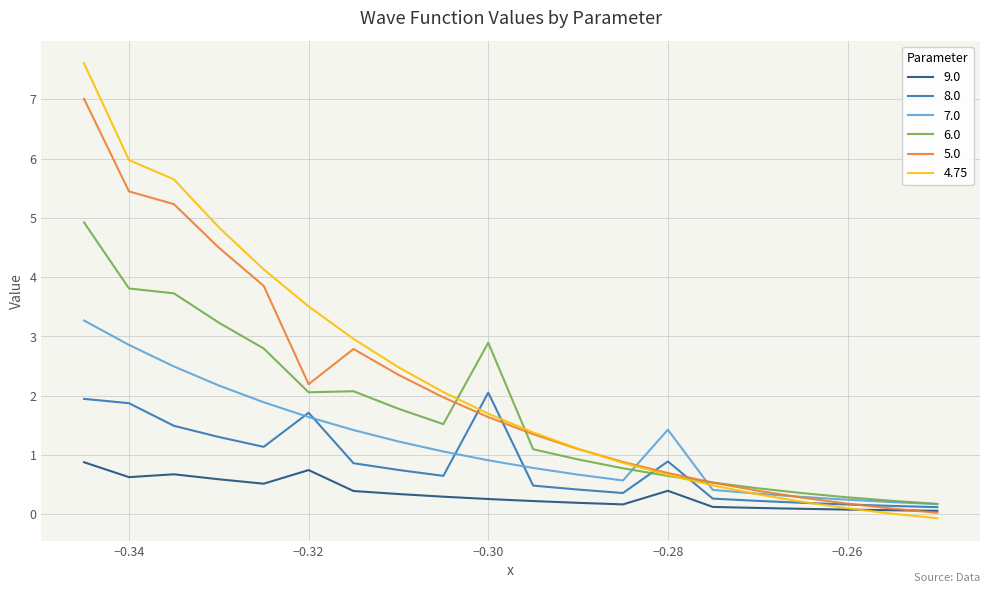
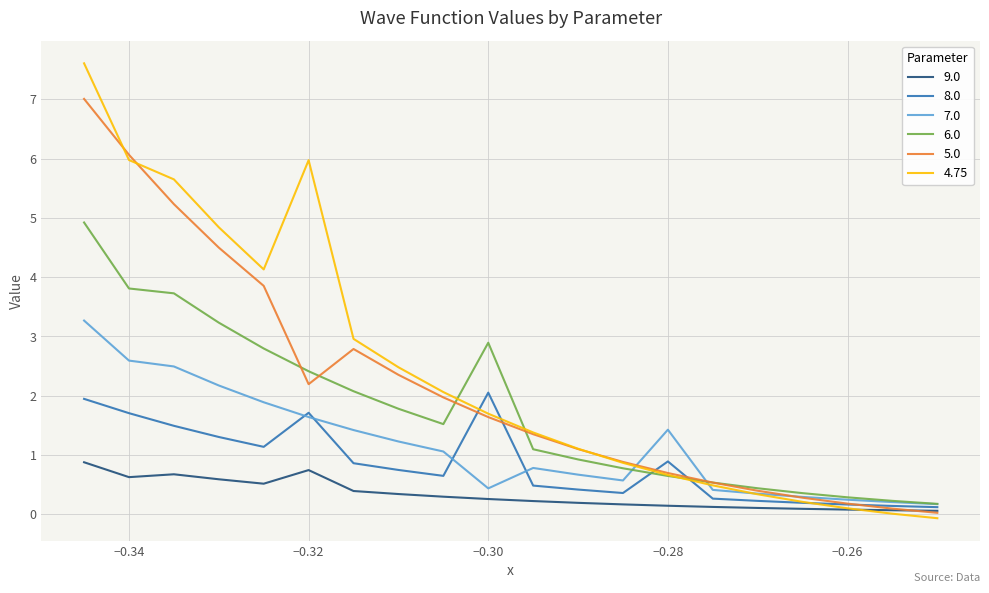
  {
    "9.0": {
      "−0.34": 0.6,
      "−0.32": 0.7,
      "−0.30": 0.3,
-     "−0.28": 0.4
+     "−0.28": 0.1
    },
    "8.0": {
-     "−0.34": 1.9,
+     "−0.34": 1.7,
      "−0.32": 1.7,
      "−0.30": 2.1,
      "−0.28": 0.9
    },
    "7.0": {
-     "−0.34": 2.9,
+     "−0.34": 2.6,
      "−0.32": 1.6,
-     "−0.30": 0.9,
+     "−0.30": 0.4,
      "−0.28": 1.4
    },
    "6.0": {
      "−0.34": 3.8,
-     "−0.32": 2.1,
+     "−0.32": 2.4,
      "−0.30": 2.9
    },
    "5.0": {
-     "−0.34": 5.4,
+     "−0.34": 6.1,
      "−0.32": 2.2,
      "−0.30": 1.6
    },
    "4.75": {
      "−0.34": 6.0,
-     "−0.32": 3.5,
+     "−0.32": 6.0,
      "−0.30": 1.7
    }
  }
